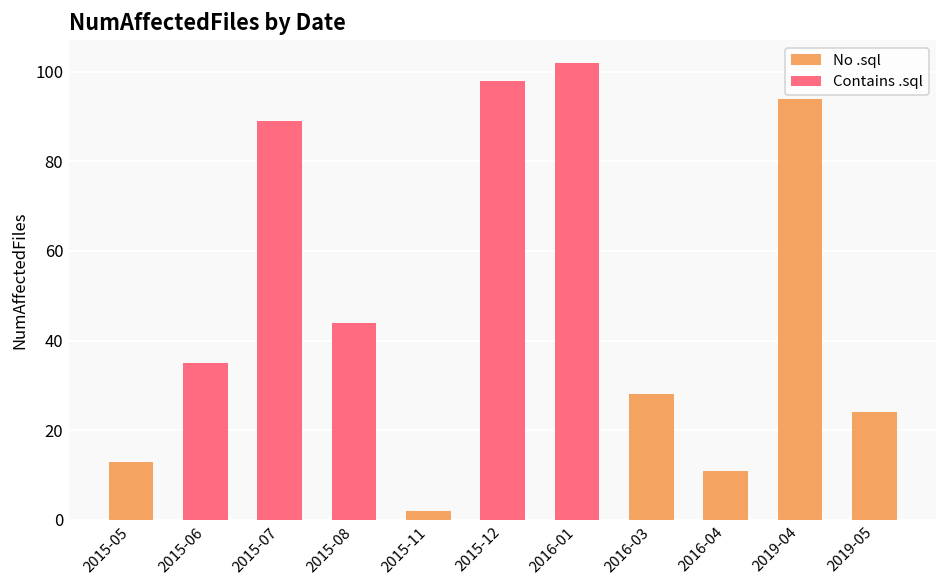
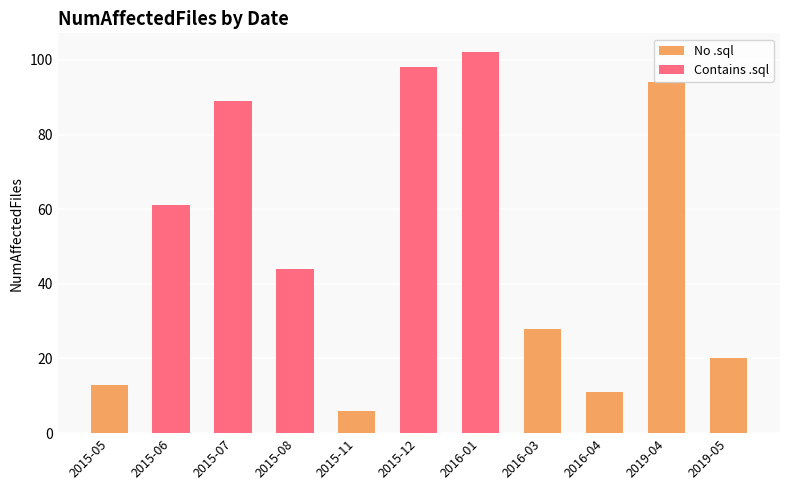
  {
    "No .sql": {
      "2015-05": 13,
-     "2015-11": 2,
+     "2015-11": 6,
      "2016-03": 28,
      "2016-04": 11,
      "2019-04": 94,
-     "2019-05": 24
+     "2019-05": 20
    },
    "Contains .sql": {
-     "2015-06": 35,
+     "2015-06": 61,
      "2015-07": 89,
      "2015-08": 44,
      "2015-12": 98,
      "2016-01": 102
    }
  }
